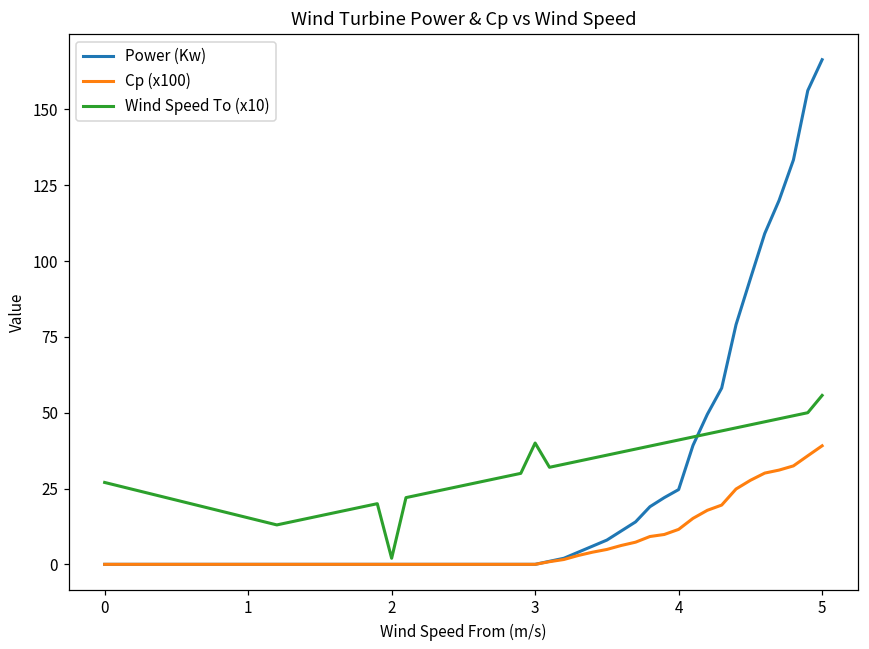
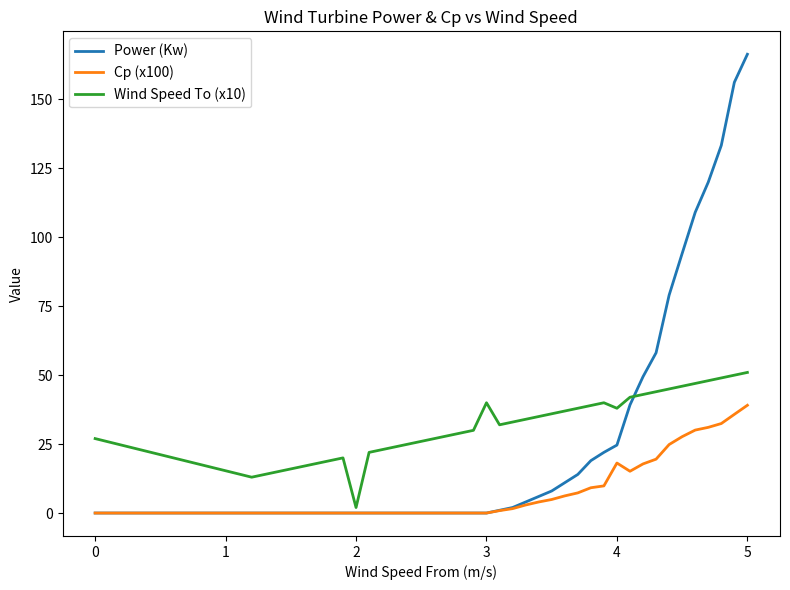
  {
    "Power (Kw)": {
      "4": 25,
      "5": 166
    },
    "Cp (x100)": {
-     "4": 12,
+     "4": 18,
      "5": 39
    },
    "Wind Speed To (x10)": {
      "0": 27,
      "2": 2,
      "3": 40,
-     "4": 41,
-     "5": 56
+     "4": 38,
+     "5": 51
    }
  }
